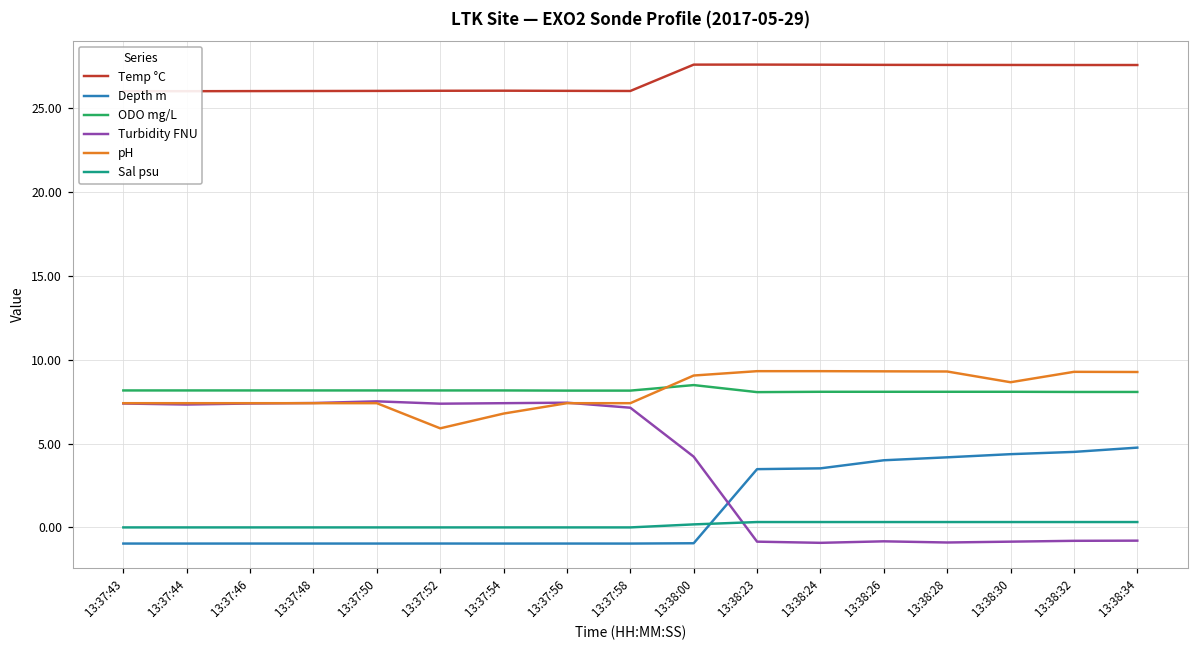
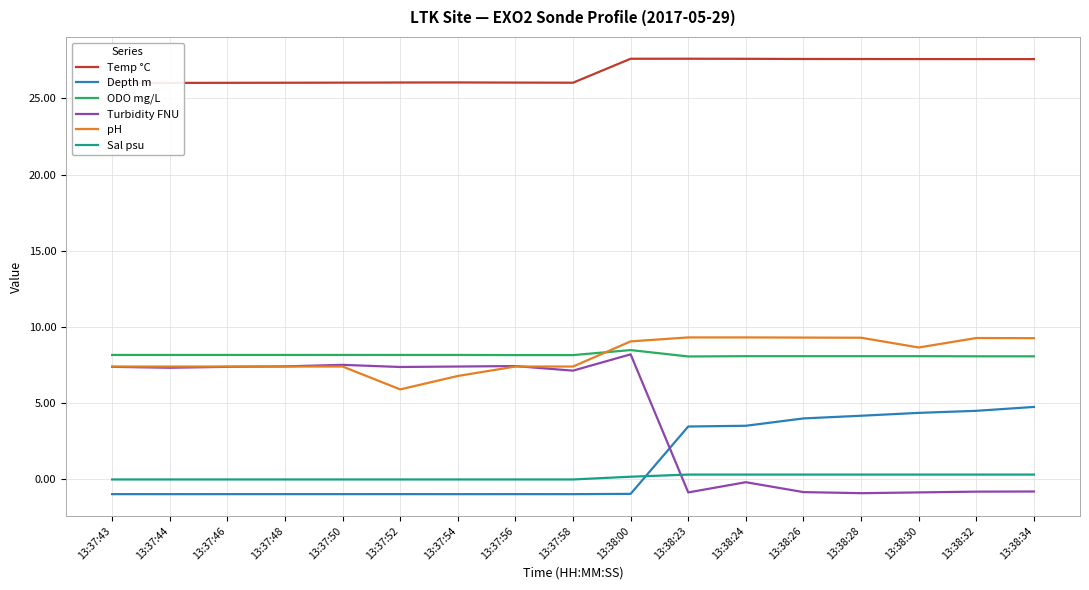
  {
    "Temp °C": {
      "13:37:46": 26.0,
      "13:37:48": 26.0,
      "13:37:50": 26.0,
      "13:37:52": 26.0,
      "13:37:54": 26.1,
      "13:37:56": 26.0,
      "13:37:58": 26.0,
      "13:38:00": 27.6,
      "13:38:23": 27.6,
      "13:38:24": 27.6,
      "13:38:26": 27.6,
      "13:38:28": 27.6,
      "13:38:30": 27.6,
      "13:38:32": 27.6,
      "13:38:34": 27.6
    },
    "Depth m": {
      "13:37:43": -1.0,
      "13:37:44": -1.0,
      "13:37:46": -1.0,
      "13:37:48": -1.0,
      "13:37:50": -1.0,
      "13:37:52": -1.0,
      "13:37:54": -1.0,
      "13:37:56": -1.0,
      "13:37:58": -1.0,
      "13:38:00": -0.9,
      "13:38:23": 3.5,
      "13:38:24": 3.5,
      "13:38:26": 4.0,
      "13:38:28": 4.2,
      "13:38:30": 4.4,
      "13:38:32": 4.5,
      "13:38:34": 4.8
    },
    "Turbidity FNU": {
      "13:37:52": 7.4,
      "13:37:54": 7.4,
      "13:37:58": 7.1,
-     "13:38:00": 4.2,
+     "13:38:00": 8.2,
      "13:38:23": -0.9,
-     "13:38:24": -0.9,
+     "13:38:24": -0.2,
      "13:38:26": -0.8,
      "13:38:28": -0.9,
      "13:38:30": -0.9,
      "13:38:32": -0.8,
      "13:38:34": -0.8
    },
    "pH": {
      "13:37:52": 5.9,
      "13:37:54": 6.8,
      "13:37:58": 7.4,
      "13:38:00": 9.1,
      "13:38:23": 9.3,
      "13:38:24": 9.3,
      "13:38:26": 9.3,
      "13:38:28": 9.3,
      "13:38:30": 8.7,
      "13:38:32": 9.3,
      "13:38:34": 9.3
    }
  }
